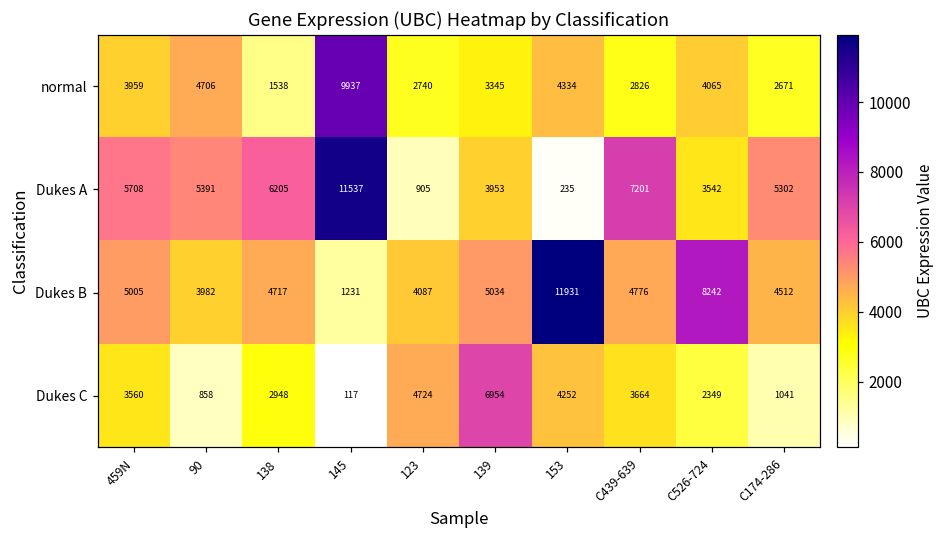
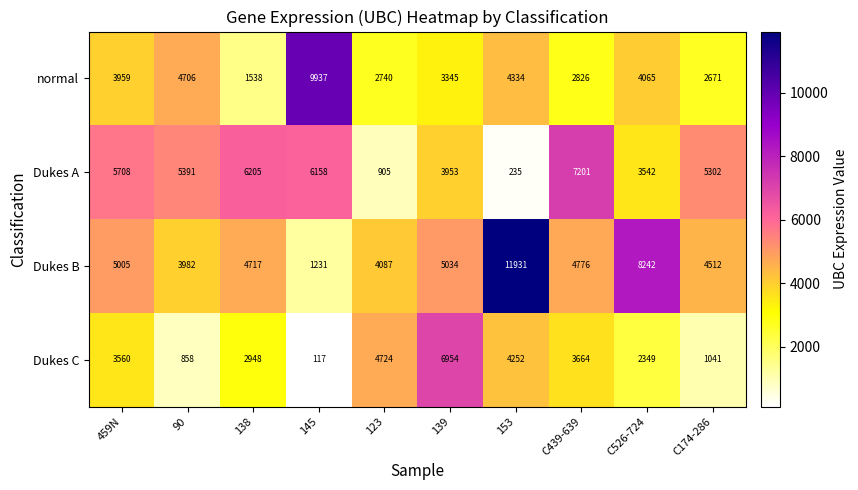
  {
    "normal": {
      "459N": 3959,
      "90": 4706,
      "138": 1538,
      "145": 9937,
      "123": 2740,
      "139": 3345,
      "153": 4334,
      "C439-639": 2826,
      "C526-724": 4065,
      "C174-286": 2671
    },
    "Dukes A": {
      "459N": 5708,
      "90": 5391,
      "138": 6205,
-     "145": 11537,
+     "145": 6158,
      "123": 905,
      "139": 3953,
      "153": 235,
      "C439-639": 7201,
      "C526-724": 3542,
      "C174-286": 5302
    },
    "Dukes B": {
      "459N": 5005,
      "90": 3982,
      "138": 4717,
      "145": 1231,
      "123": 4087,
      "139": 5034,
      "153": 11931,
      "C439-639": 4776,
      "C526-724": 8242,
      "C174-286": 4512
    },
    "Dukes C": {
      "459N": 3560,
      "90": 858,
      "138": 2948,
      "145": 117,
      "123": 4724,
      "139": 6954,
      "153": 4252,
      "C439-639": 3664,
      "C526-724": 2349,
      "C174-286": 1041
    }
  }
